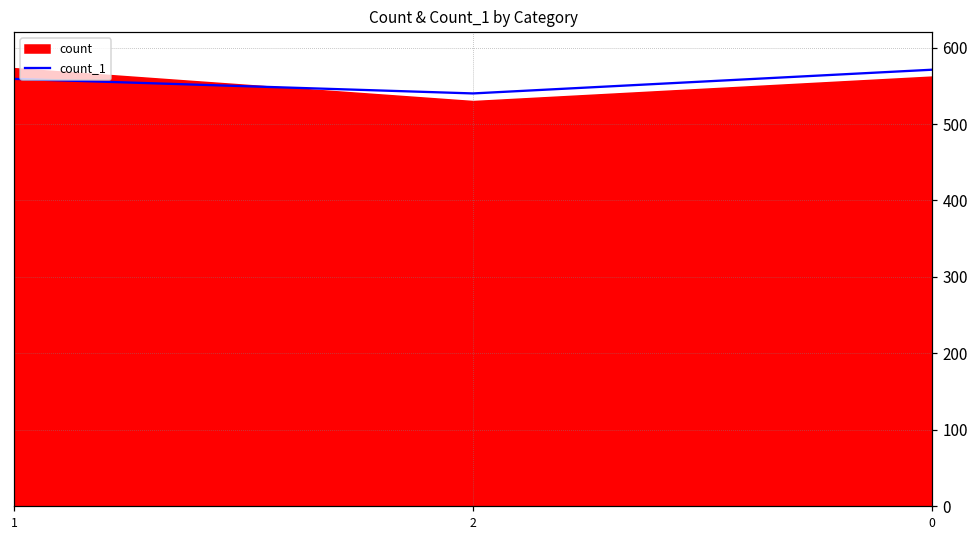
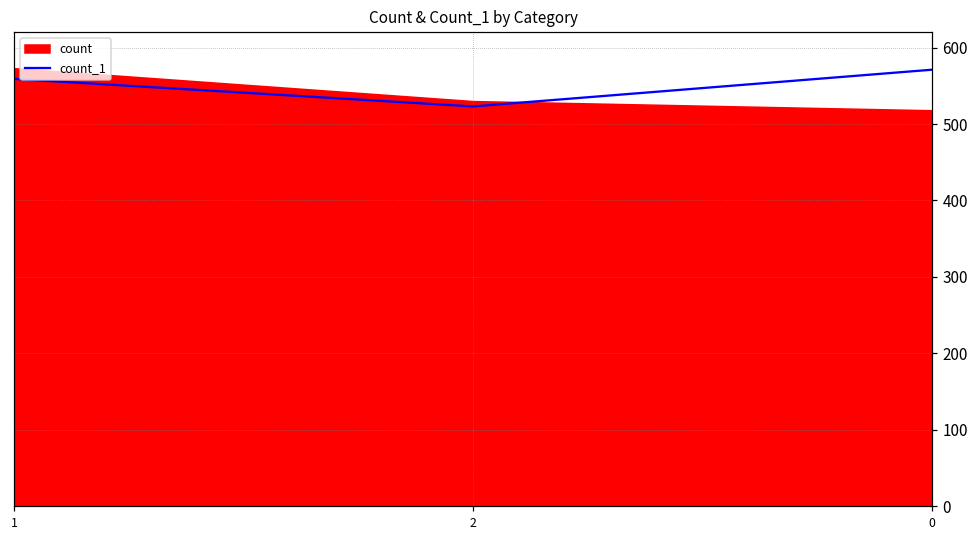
  {
    "count_1": {
      "1": 560,
-     "2": 540,
+     "2": 520,
      "0": 570
    },
    "count": {
      "1": 570,
      "2": 530,
-     "0": 560
+     "0": 520
    }
  }
